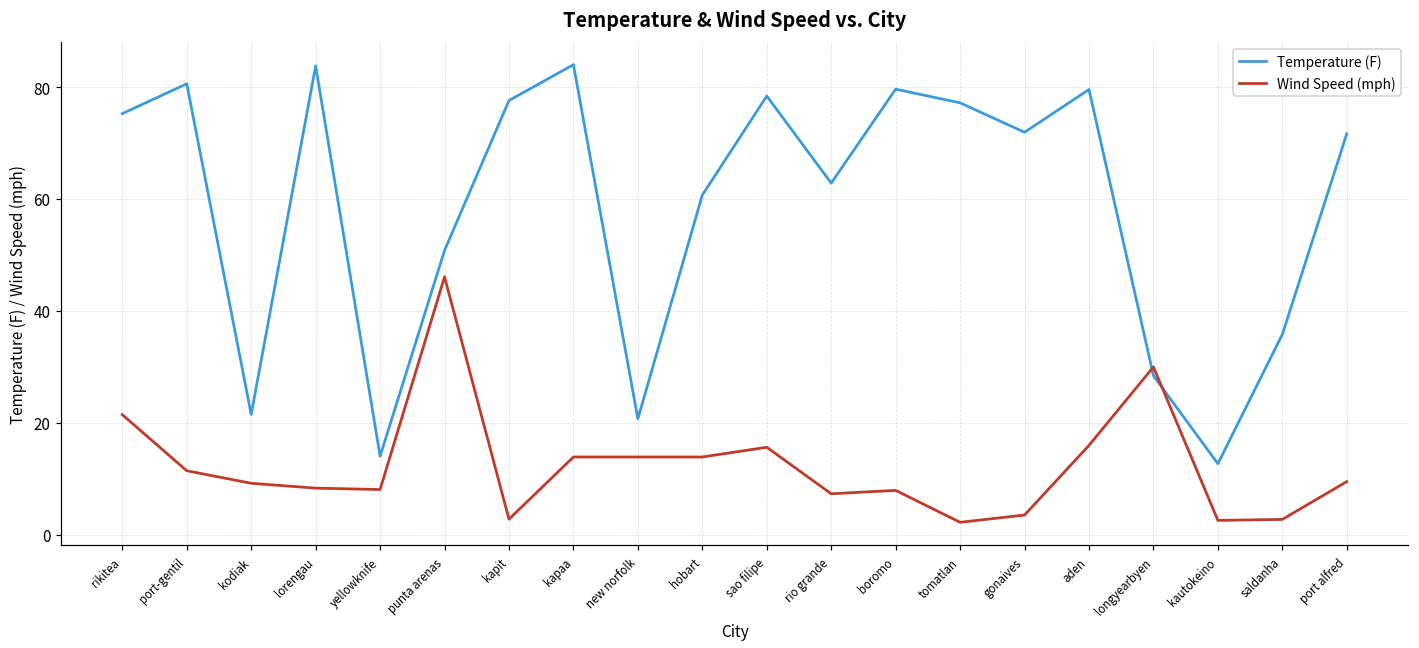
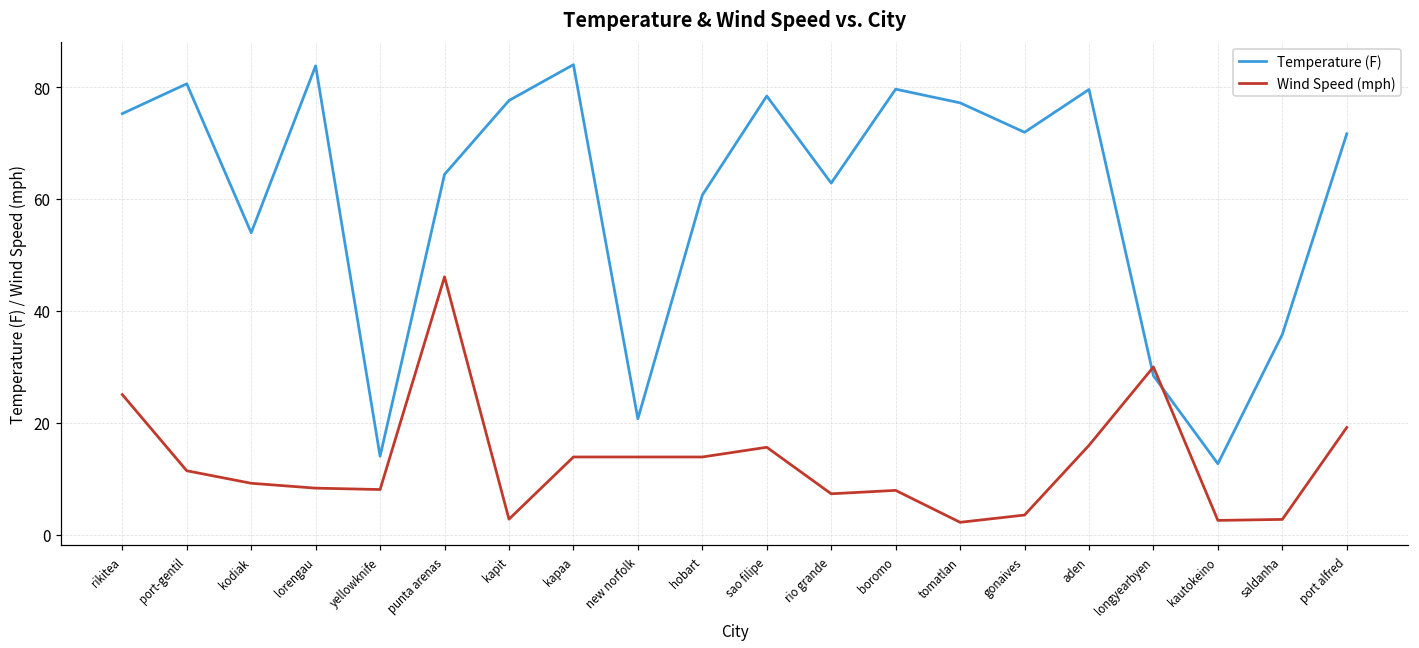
  {
    "Temperature (F)": {
      "rikitea": 75,
      "port-gentil": 81,
-     "kodiak": 21,
+     "kodiak": 54,
      "lorengau": 84,
      "yellowknife": 14,
-     "punta arenas": 51,
+     "punta arenas": 64,
      "kapit": 78,
      "kapaa": 84,
      "new norfolk": 21,
      "hobart": 61,
      "sao filipe": 78,
      "rio grande": 63,
      "boromo": 80,
      "tomatlan": 77,
      "gonaives": 72,
      "aden": 80,
      "longyearbyen": 28,
      "kautokeino": 13,
      "saldanha": 36,
      "port alfred": 72
    },
    "Wind Speed (mph)": {
-     "rikitea": 21,
+     "rikitea": 25,
      "port-gentil": 11,
      "kodiak": 9,
      "lorengau": 8,
      "yellowknife": 8,
      "punta arenas": 46,
      "kapit": 3,
      "kapaa": 14,
      "new norfolk": 14,
      "hobart": 14,
      "sao filipe": 16,
      "rio grande": 7,
      "boromo": 8,
      "tomatlan": 2,
      "gonaives": 3,
      "aden": 16,
      "longyearbyen": 30,
      "kautokeino": 3,
      "saldanha": 3,
-     "port alfred": 9
+     "port alfred": 19
    }
  }
